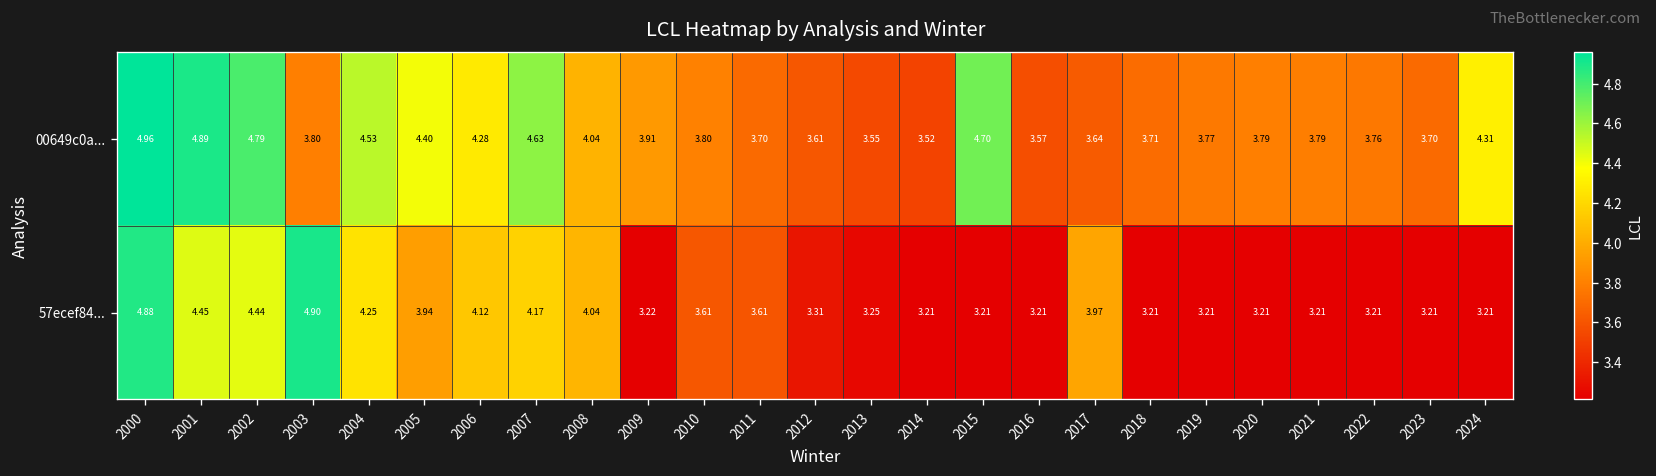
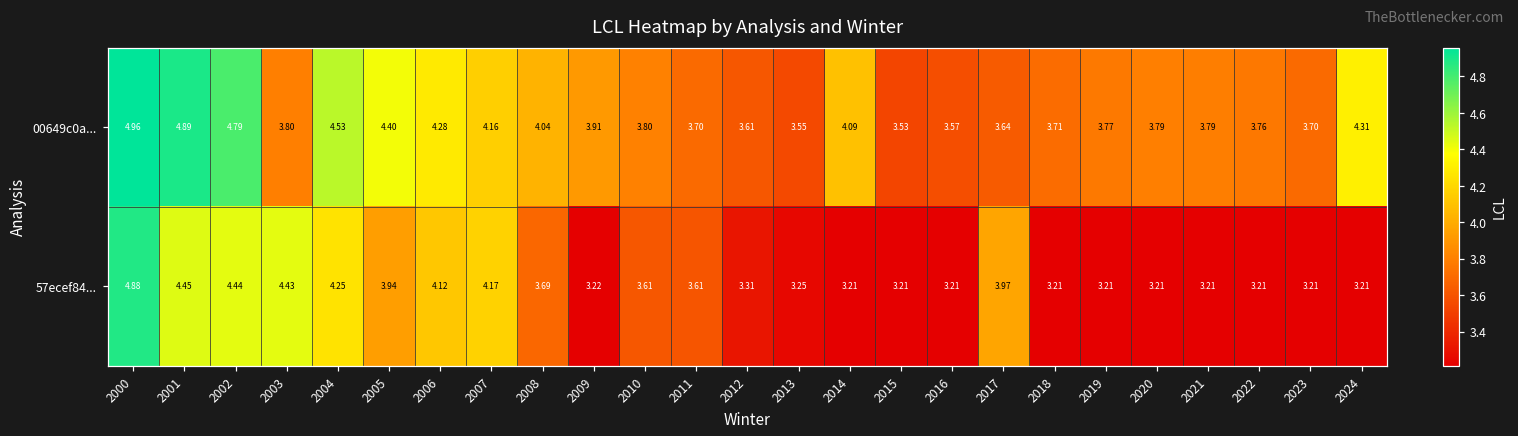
  {
    "00649c0a...": {
      "2000": 4.96,
      "2001": 4.89,
      "2002": 4.79,
      "2003": 3.80,
      "2004": 4.53,
      "2005": 4.40,
      "2006": 4.28,
-     "2007": 4.63,
+     "2007": 4.16,
      "2008": 4.04,
      "2009": 3.91,
      "2010": 3.80,
      "2011": 3.70,
      "2012": 3.61,
      "2013": 3.55,
-     "2014": 3.52,
-     "2015": 4.70,
+     "2014": 4.09,
+     "2015": 3.53,
      "2016": 3.57,
      "2017": 3.64,
      "2018": 3.71,
      "2019": 3.77,
      "2020": 3.79,
      "2021": 3.79,
      "2022": 3.76,
      "2023": 3.70,
      "2024": 4.31
    },
    "57ecef84...": {
      "2000": 4.88,
      "2001": 4.45,
      "2002": 4.44,
-     "2003": 4.90,
+     "2003": 4.43,
      "2004": 4.25,
      "2005": 3.94,
      "2006": 4.12,
      "2007": 4.17,
-     "2008": 4.04,
+     "2008": 3.69,
      "2009": 3.22,
      "2010": 3.61,
      "2011": 3.61,
      "2012": 3.31,
      "2013": 3.25,
      "2014": 3.21,
      "2015": 3.21,
      "2016": 3.21,
      "2017": 3.97,
      "2018": 3.21,
      "2019": 3.21,
      "2020": 3.21,
      "2021": 3.21,
      "2022": 3.21,
      "2023": 3.21,
      "2024": 3.21
    }
  }
